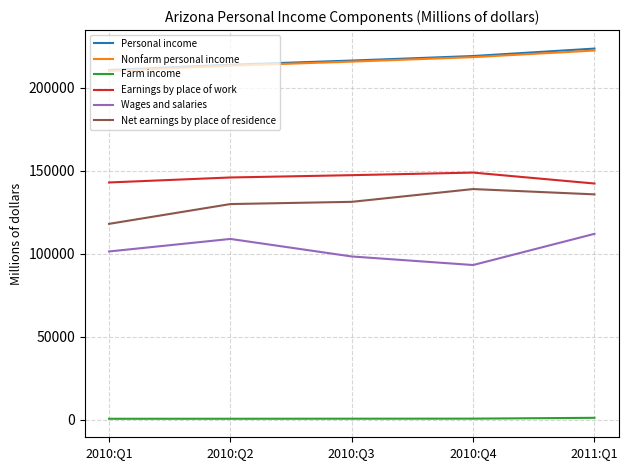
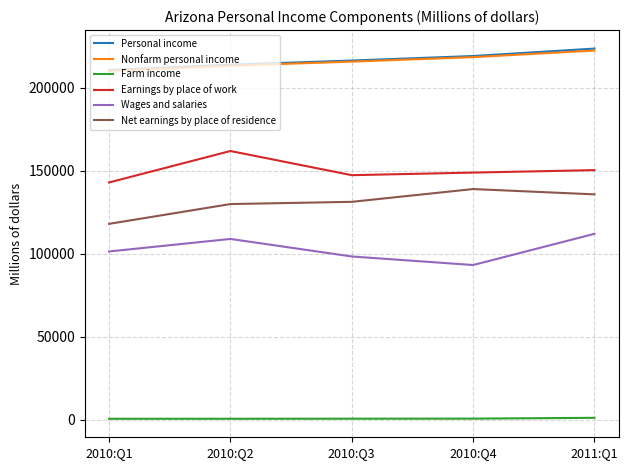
  {
    "Farm income": {
      "2010:Q1": 1000,
      "2010:Q2": 1000,
      "2010:Q3": 1000,
      "2010:Q4": 1000,
      "2011:Q1": 1000
    },
    "Earnings by place of work": {
      "2010:Q1": 143000,
-     "2010:Q2": 146000,
+     "2010:Q2": 162000,
      "2010:Q3": 147000,
      "2010:Q4": 149000,
-     "2011:Q1": 142000
+     "2011:Q1": 150000
    },
    "Wages and salaries": {
      "2010:Q1": 101000,
      "2010:Q2": 109000,
      "2010:Q3": 98000,
      "2010:Q4": 93000,
      "2011:Q1": 112000
    },
    "Net earnings by place of residence": {
      "2010:Q1": 118000,
      "2010:Q2": 130000,
      "2010:Q3": 131000,
      "2010:Q4": 139000,
      "2011:Q1": 136000
    }
  }
